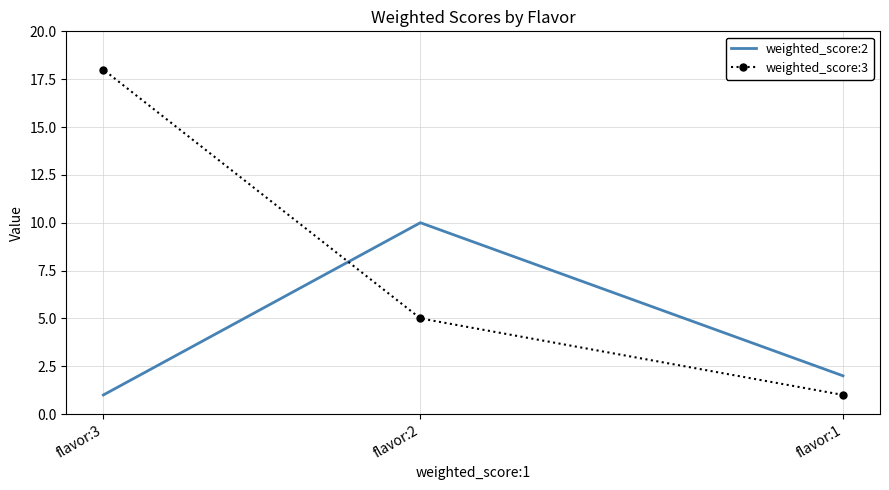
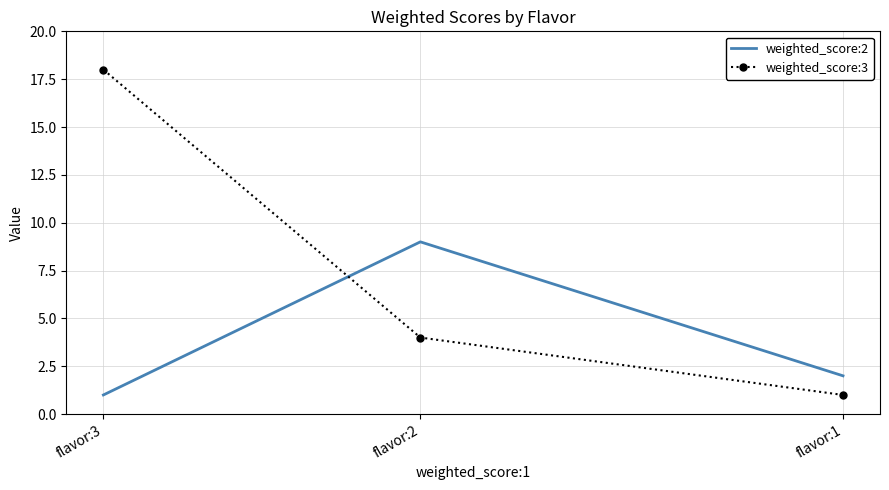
  {
    "weighted_score:2": {
      "flavor:3": 1,
-     "flavor:2": 10,
+     "flavor:2": 9,
      "flavor:1": 2
    },
    "weighted_score:3": {
      "flavor:3": 18,
-     "flavor:2": 5,
+     "flavor:2": 4,
      "flavor:1": 1
    }
  }
